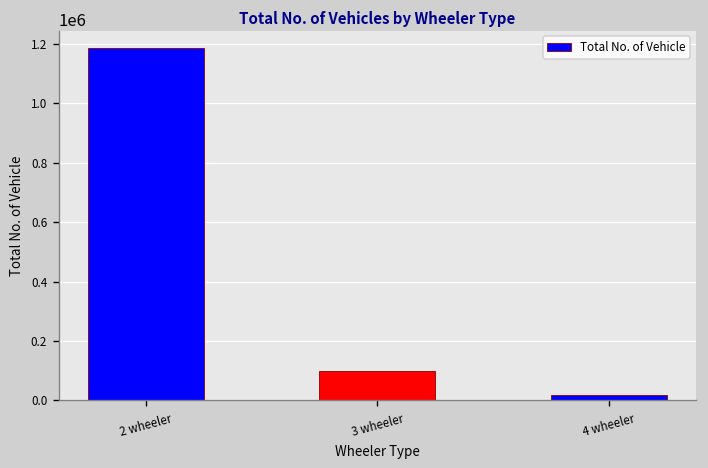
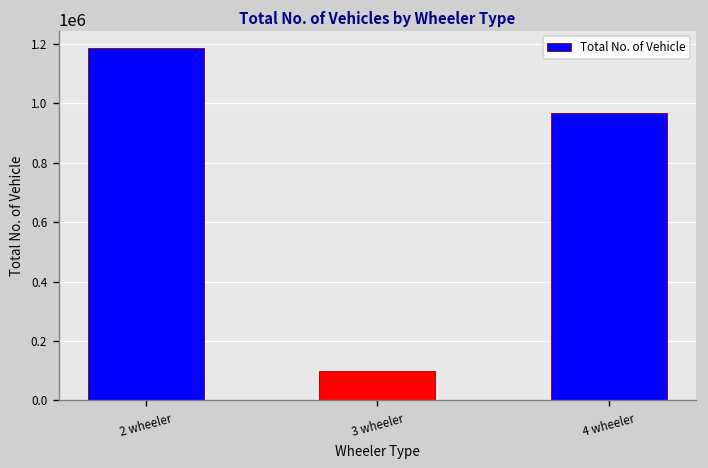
  {
    "2 wheeler": 1190000,
    "3 wheeler": 100000,
-   "4 wheeler": 20000
+   "4 wheeler": 970000
  }
